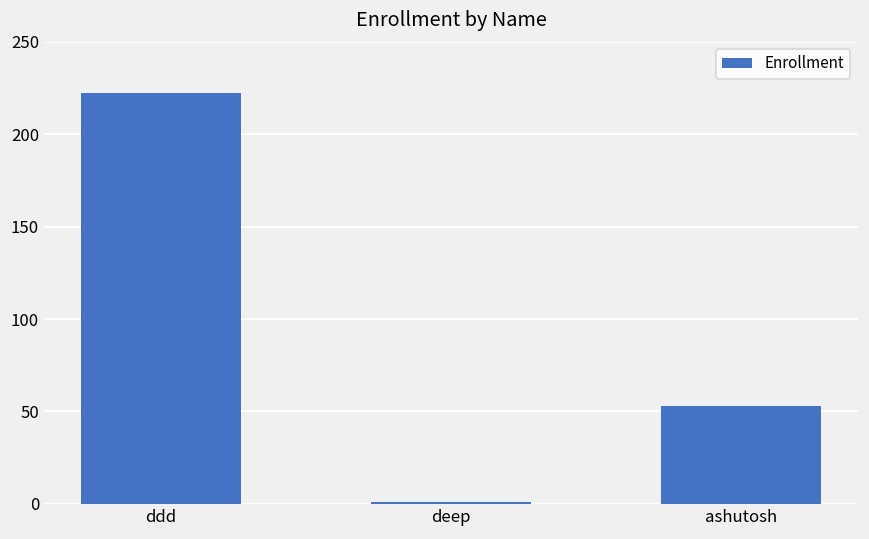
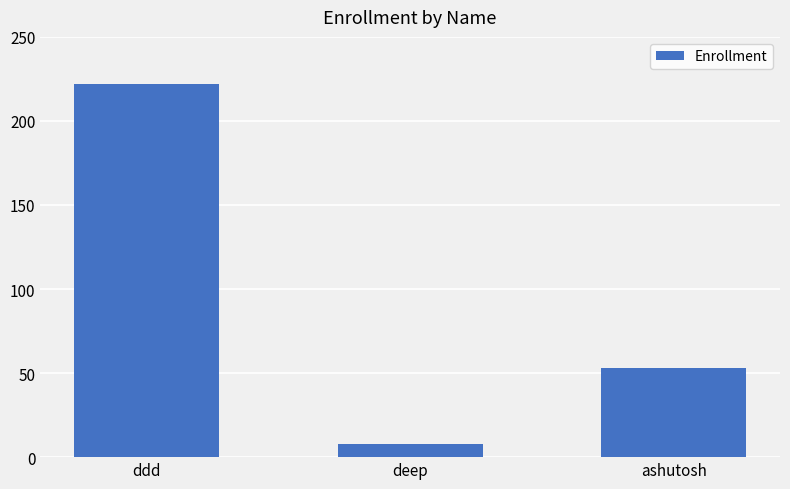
  {
    "ddd": 222,
-   "deep": 1,
+   "deep": 8,
    "ashutosh": 53
  }
